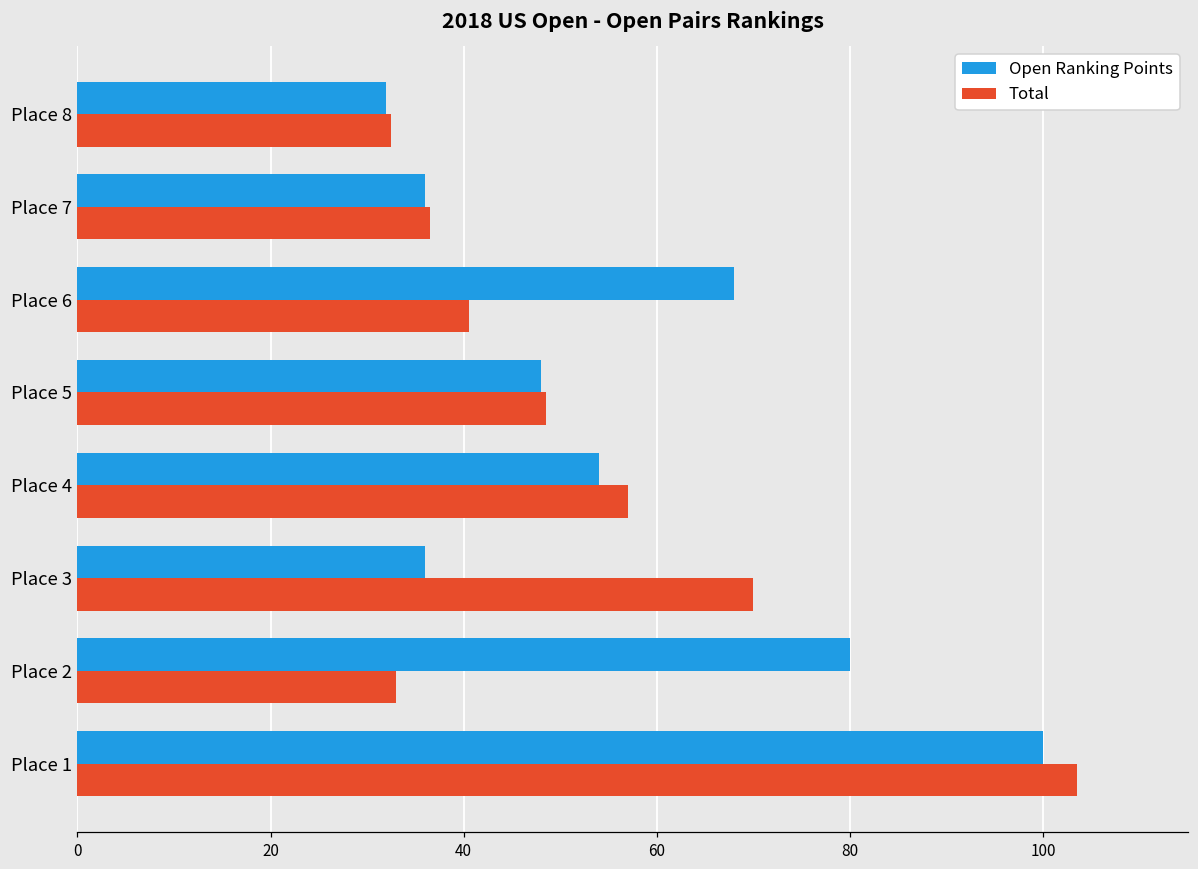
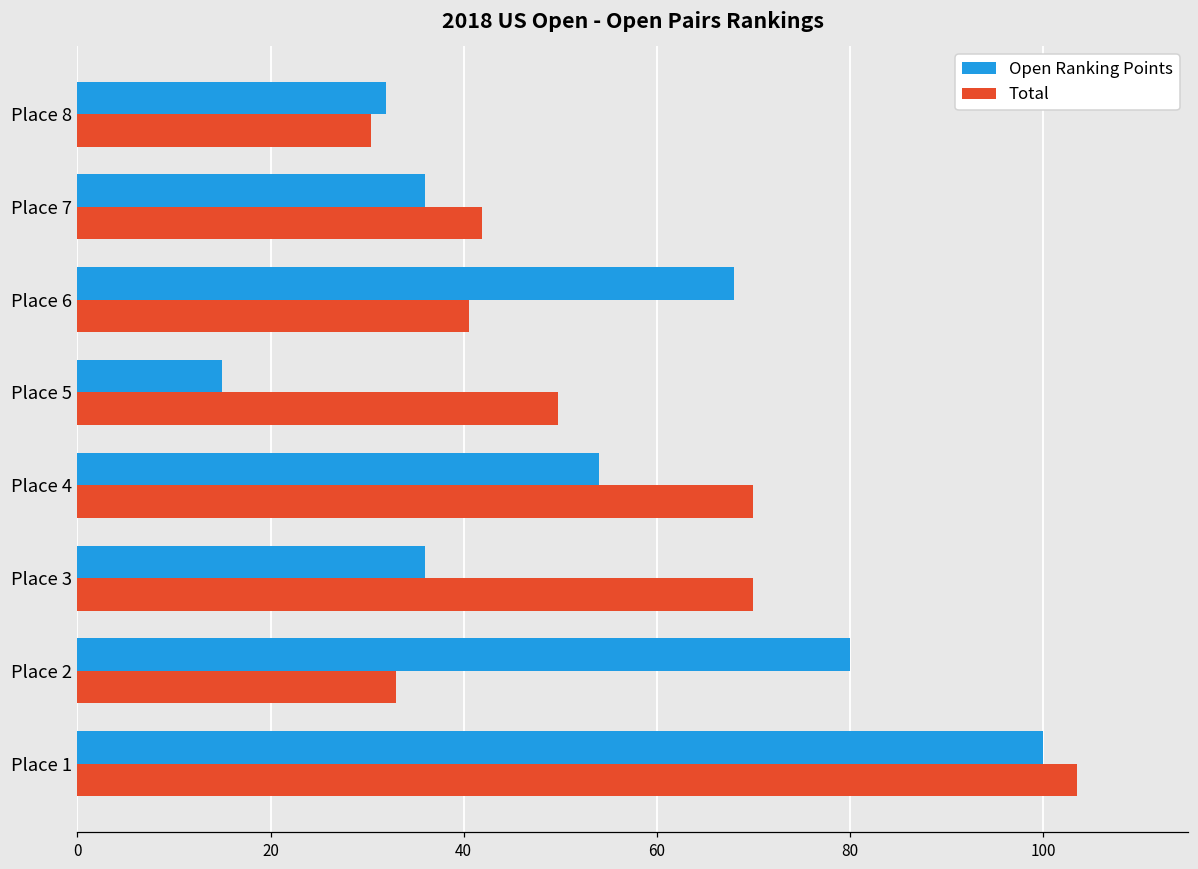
  {
    "Open Ranking Points": {
      "Place 8": 32,
      "Place 7": 36,
      "Place 6": 68,
-     "Place 5": 48,
+     "Place 5": 15,
      "Place 4": 54,
      "Place 3": 36,
      "Place 2": 80,
      "Place 1": 100
    },
    "Total": {
-     "Place 8": 33,
-     "Place 7": 37,
+     "Place 8": 30,
+     "Place 7": 42,
      "Place 6": 41,
-     "Place 5": 49,
-     "Place 4": 57,
+     "Place 5": 50,
+     "Place 4": 70,
      "Place 3": 70,
      "Place 2": 33,
      "Place 1": 104
    }
  }
